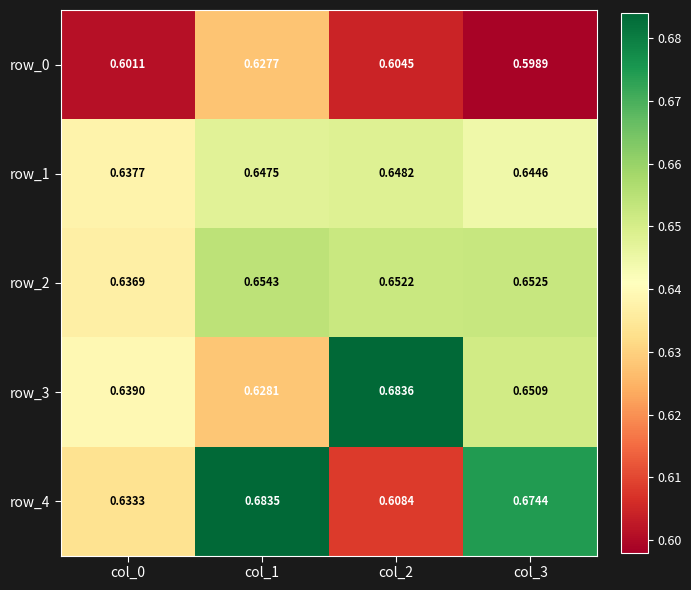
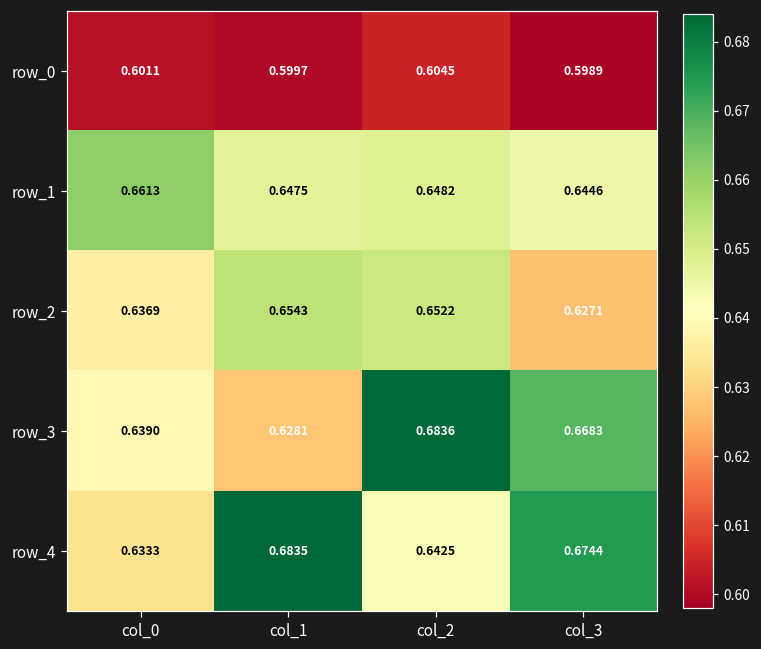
  {
    "row_0": {
      "col_0": 0.6011,
-     "col_1": 0.6277,
+     "col_1": 0.5997,
      "col_2": 0.6045,
      "col_3": 0.5989
    },
    "row_1": {
-     "col_0": 0.6377,
+     "col_0": 0.6613,
      "col_1": 0.6475,
      "col_2": 0.6482,
      "col_3": 0.6446
    },
    "row_2": {
      "col_0": 0.6369,
      "col_1": 0.6543,
      "col_2": 0.6522,
-     "col_3": 0.6525
+     "col_3": 0.6271
    },
    "row_3": {
      "col_0": 0.6390,
      "col_1": 0.6281,
      "col_2": 0.6836,
-     "col_3": 0.6509
+     "col_3": 0.6683
    },
    "row_4": {
      "col_0": 0.6333,
      "col_1": 0.6835,
-     "col_2": 0.6084,
+     "col_2": 0.6425,
      "col_3": 0.6744
    }
  }
